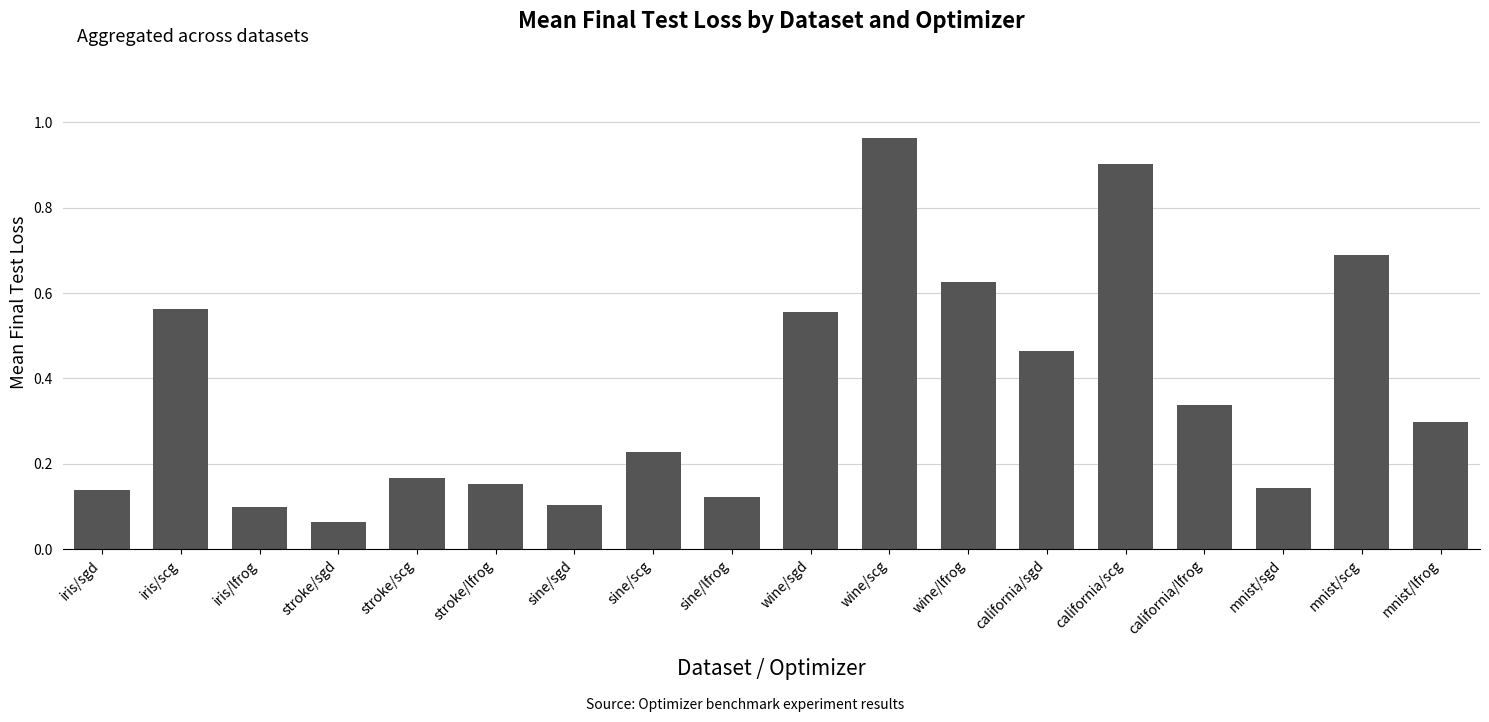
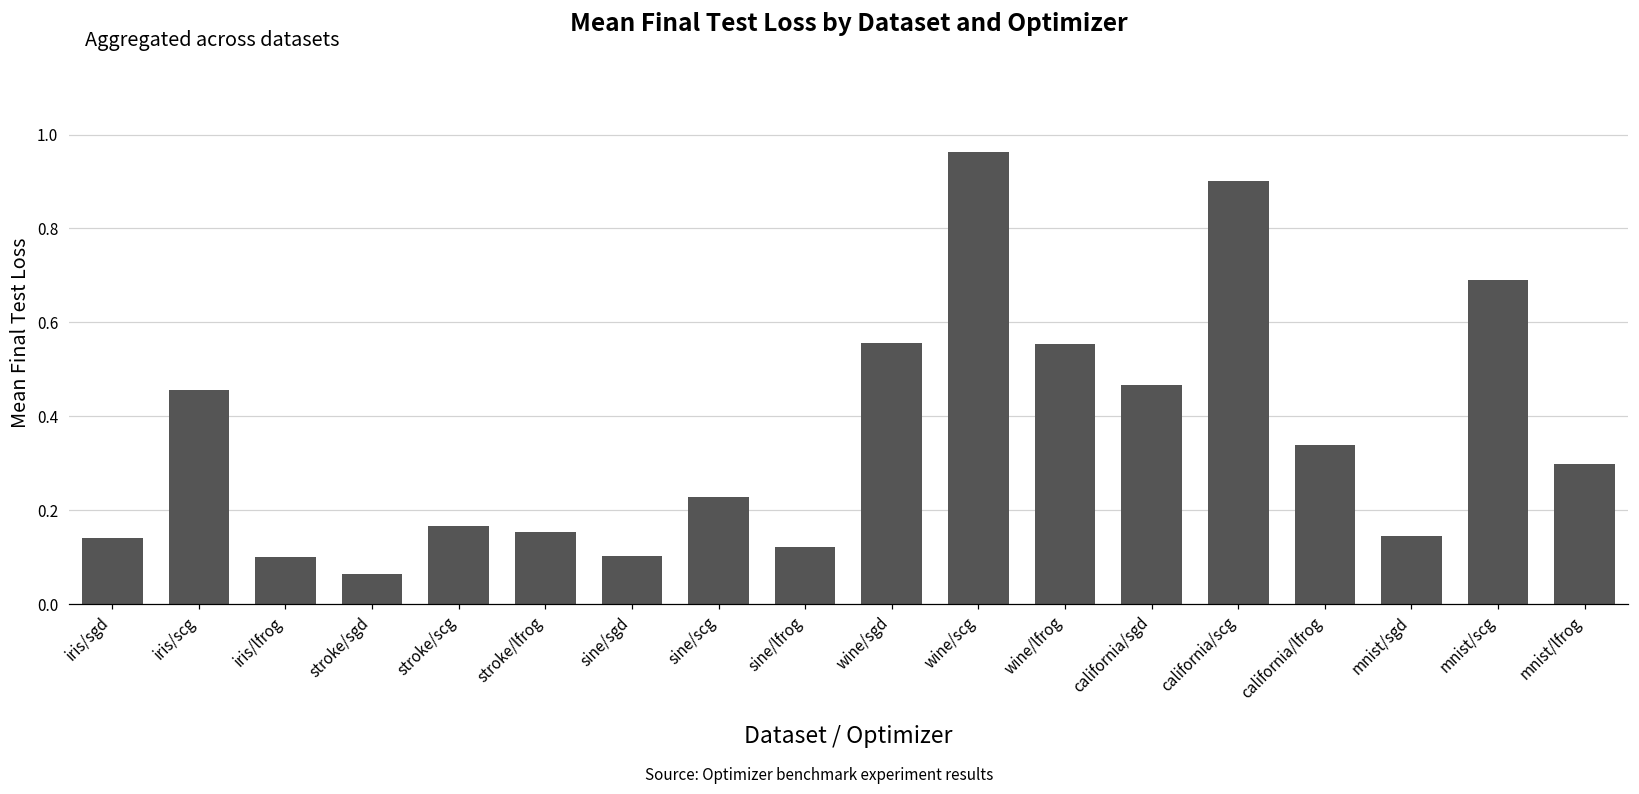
  {
    "iris/sgd": 0.14,
-   "iris/scg": 0.56,
+   "iris/scg": 0.46,
    "iris/lfrog": 0.10,
    "stroke/sgd": 0.06,
    "stroke/scg": 0.17,
    "stroke/lfrog": 0.15,
    "sine/sgd": 0.10,
    "sine/scg": 0.23,
    "sine/lfrog": 0.12,
    "wine/sgd": 0.55,
    "wine/scg": 0.96,
-   "wine/lfrog": 0.63,
+   "wine/lfrog": 0.55,
    "california/sgd": 0.47,
    "california/scg": 0.90,
    "california/lfrog": 0.34,
    "mnist/sgd": 0.14,
    "mnist/scg": 0.69,
    "mnist/lfrog": 0.30
  }
